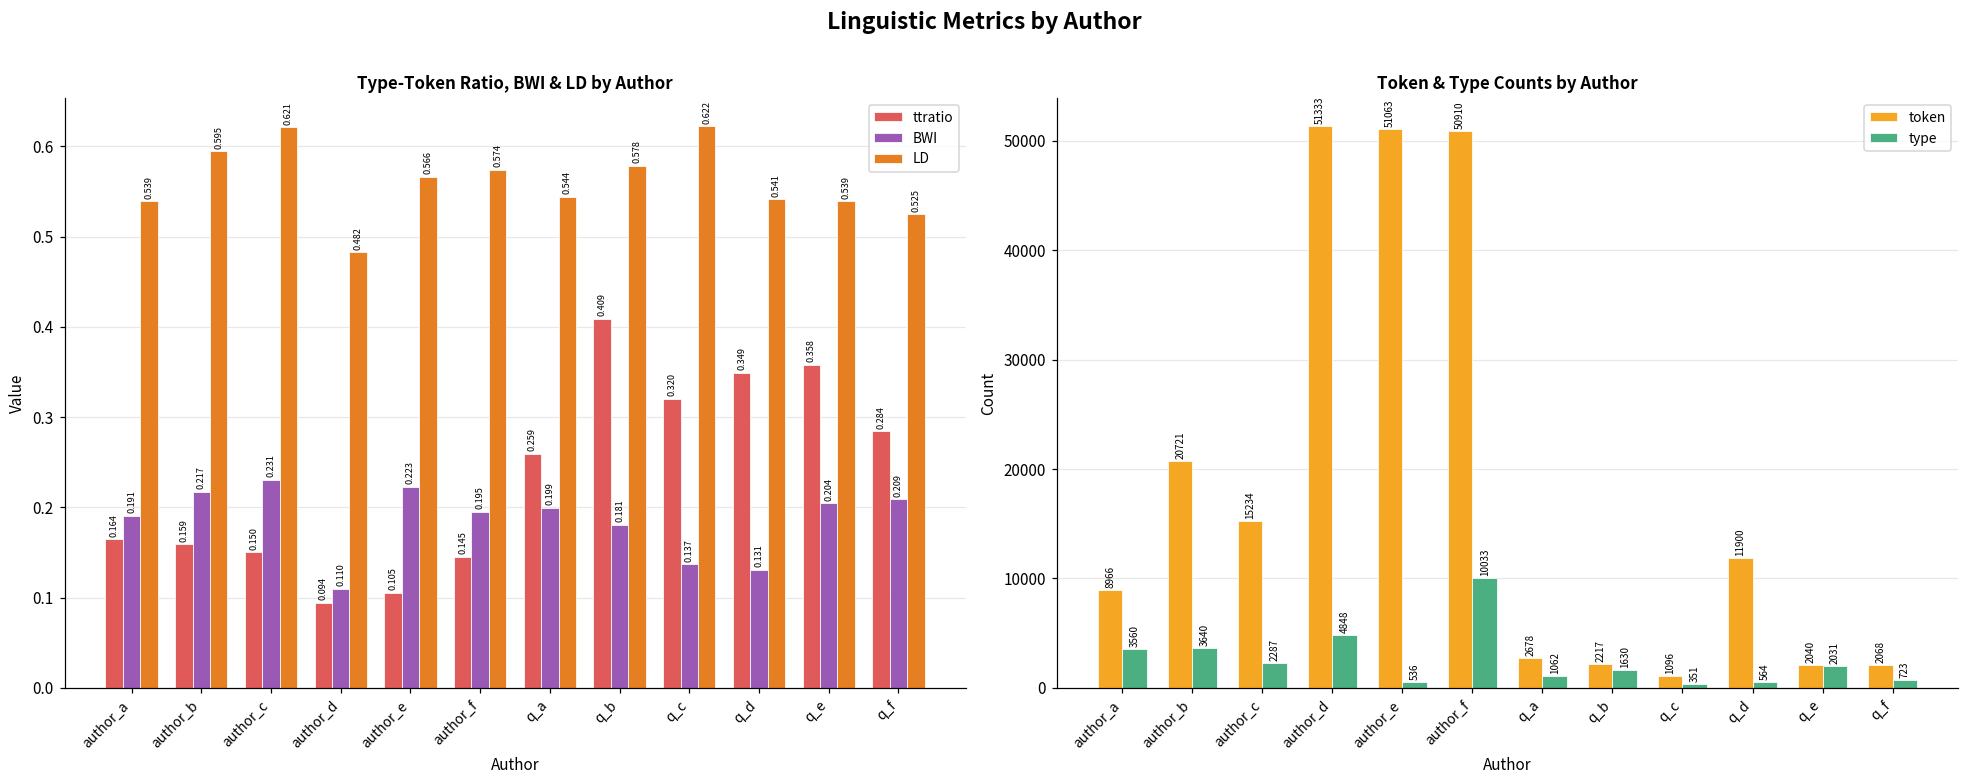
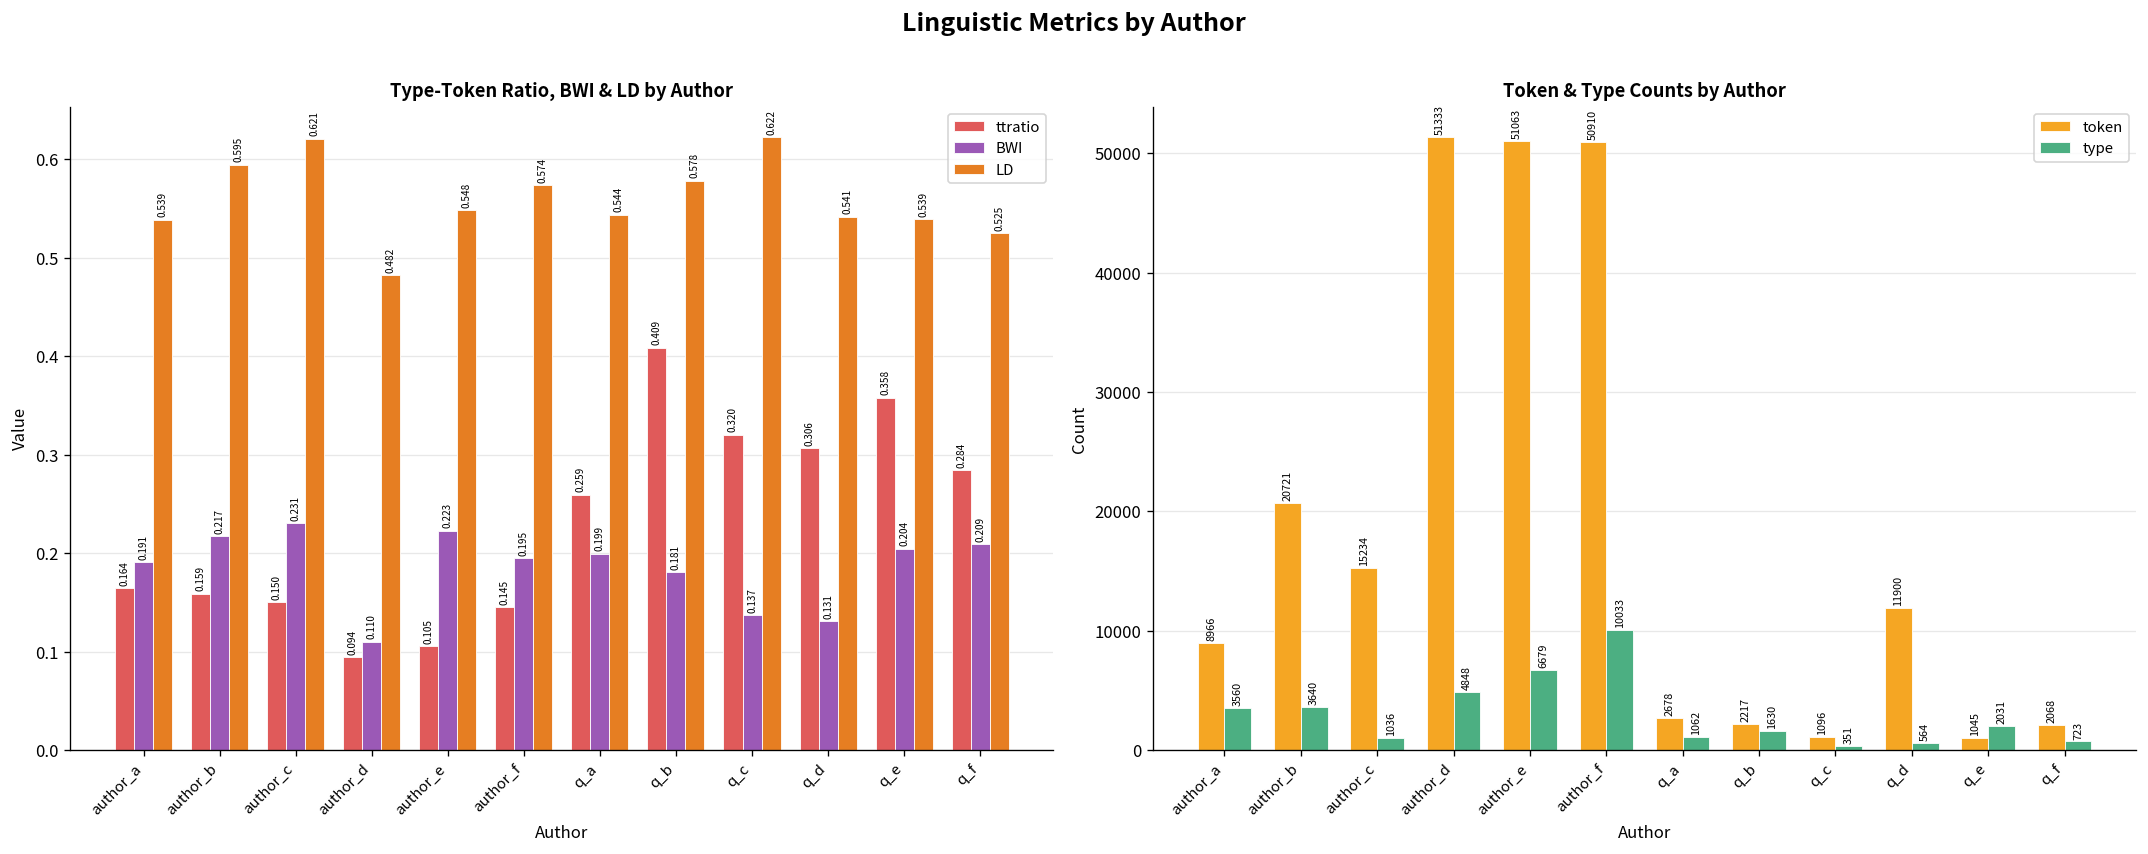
  {
    "Type-Token Ratio, BWI & LD by Author": {
      "ttratio": {
        "author_a": 0.164,
        "author_b": 0.159,
        "author_c": 0.150,
        "author_d": 0.094,
        "author_e": 0.105,
        "author_f": 0.145,
        "q_a": 0.259,
        "q_b": 0.409,
        "q_c": 0.320,
-       "q_d": 0.349,
+       "q_d": 0.306,
        "q_e": 0.358,
        "q_f": 0.284
      },
      "BWI": {
        "author_a": 0.191,
        "author_b": 0.217,
        "author_c": 0.231,
        "author_d": 0.110,
        "author_e": 0.223,
        "author_f": 0.195,
        "q_a": 0.199,
        "q_b": 0.181,
        "q_c": 0.137,
        "q_d": 0.131,
        "q_e": 0.204,
        "q_f": 0.209
      },
      "LD": {
        "author_a": 0.539,
        "author_b": 0.595,
        "author_c": 0.621,
        "author_d": 0.482,
-       "author_e": 0.566,
+       "author_e": 0.548,
        "author_f": 0.574,
        "q_a": 0.544,
        "q_b": 0.578,
        "q_c": 0.622,
        "q_d": 0.541,
        "q_e": 0.539,
        "q_f": 0.525
      }
    },
    "Token & Type Counts by Author": {
      "token": {
        "author_a": 8966,
        "author_b": 20721,
        "author_c": 15234,
        "author_d": 51333,
        "author_e": 51063,
        "author_f": 50910,
        "q_a": 2678,
        "q_b": 2217,
        "q_c": 1096,
        "q_d": 11900,
-       "q_e": 2040,
+       "q_e": 1045,
        "q_f": 2068
      },
      "type": {
        "author_a": 3560,
        "author_b": 3640,
-       "author_c": 2287,
+       "author_c": 1036,
        "author_d": 4848,
-       "author_e": 536,
+       "author_e": 6679,
        "author_f": 10033,
        "q_a": 1062,
        "q_b": 1630,
        "q_c": 351,
        "q_d": 564,
        "q_e": 2031,
        "q_f": 723
      }
    }
  }
